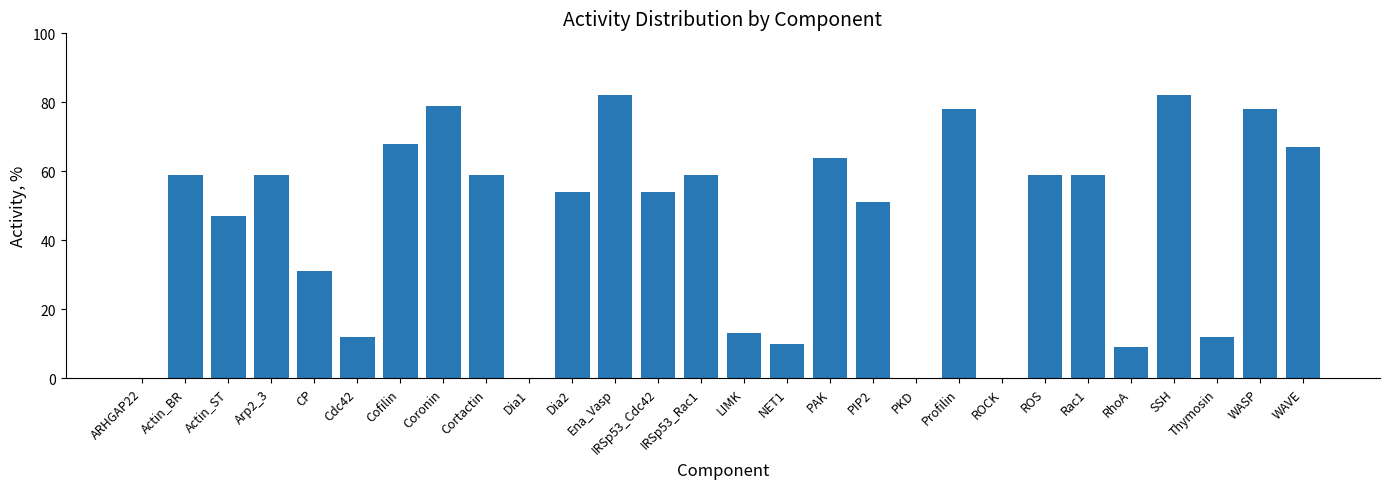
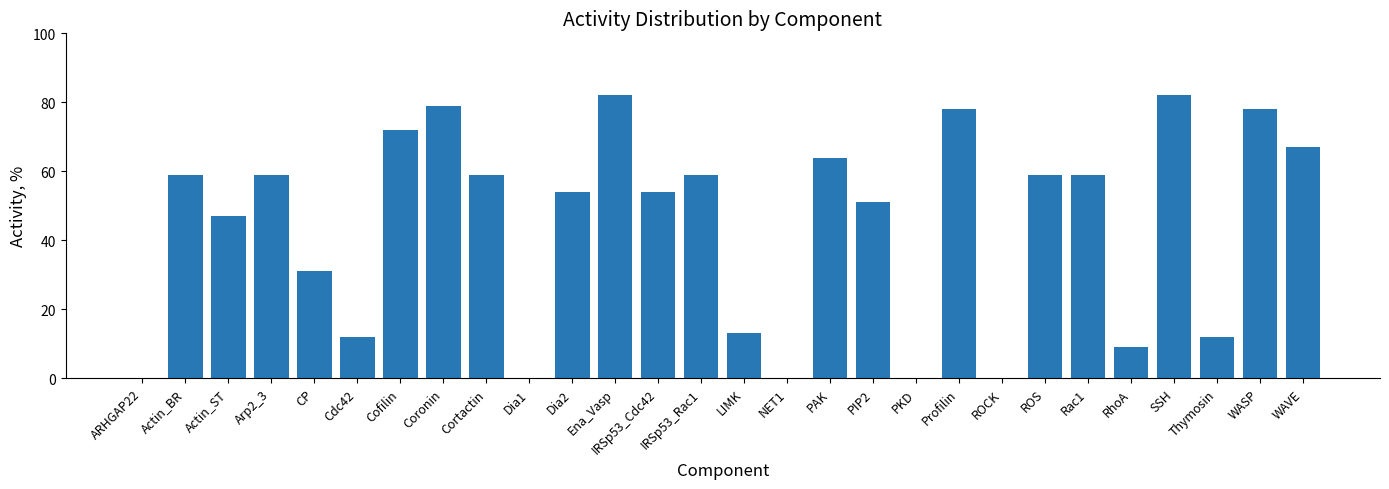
  {
    "ARHGAP22": 0,
    "Actin_BR": 59,
    "Actin_ST": 47,
    "Arp2_3": 59,
    "CP": 31,
    "Cdc42": 12,
-   "Cofilin": 68,
+   "Cofilin": 72,
    "Coronin": 79,
    "Cortactin": 59,
    "Dia1": 0,
    "Dia2": 54,
    "Ena_Vasp": 82,
    "IRSp53_Cdc42": 54,
    "IRSp53_Rac1": 59,
    "LIMK": 13,
-   "NET1": 10,
+   "NET1": 0,
    "PAK": 64,
    "PIP2": 51,
    "PKD": 0,
    "Profilin": 78,
    "ROCK": 0,
    "ROS": 59,
    "Rac1": 59,
    "RhoA": 9,
    "SSH": 82,
    "Thymosin": 12,
    "WASP": 78,
    "WAVE": 67
  }
